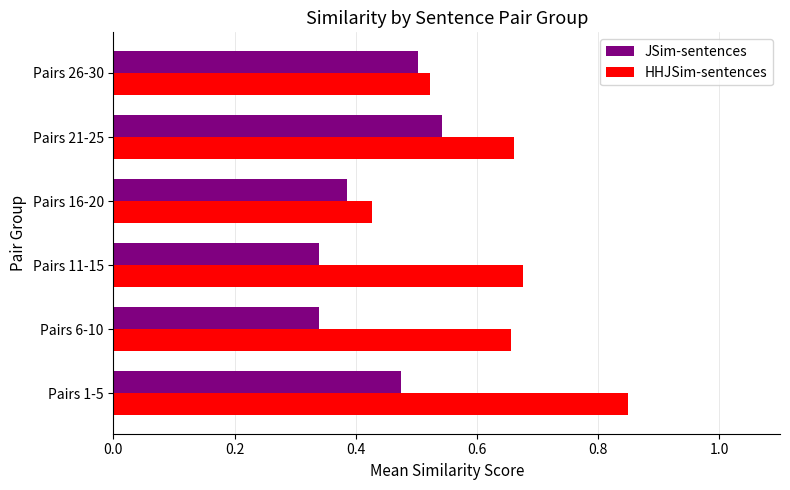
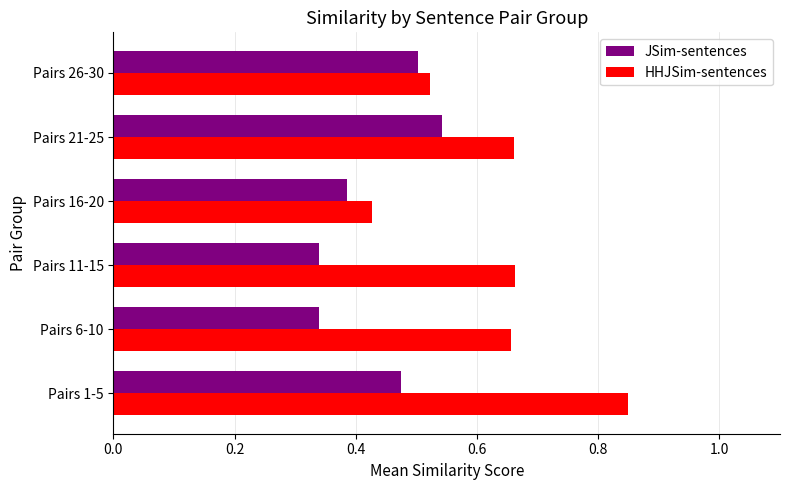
  {
    "JSim-sentences": {
      "Pairs 26-30": 0.50,
      "Pairs 21-25": 0.54,
      "Pairs 16-20": 0.39,
      "Pairs 11-15": 0.34,
      "Pairs 6-10": 0.34,
      "Pairs 1-5": 0.47
    },
    "HHJSim-sentences": {
      "Pairs 26-30": 0.52,
      "Pairs 21-25": 0.66,
      "Pairs 16-20": 0.43,
-     "Pairs 11-15": 0.68,
+     "Pairs 11-15": 0.66,
      "Pairs 6-10": 0.66,
      "Pairs 1-5": 0.85
    }
  }
